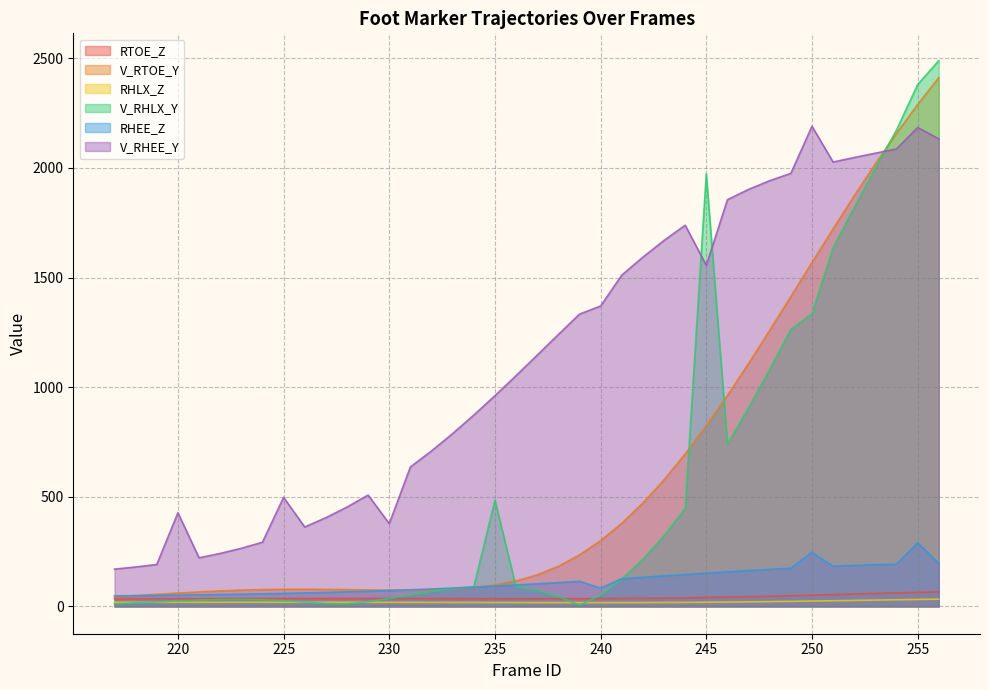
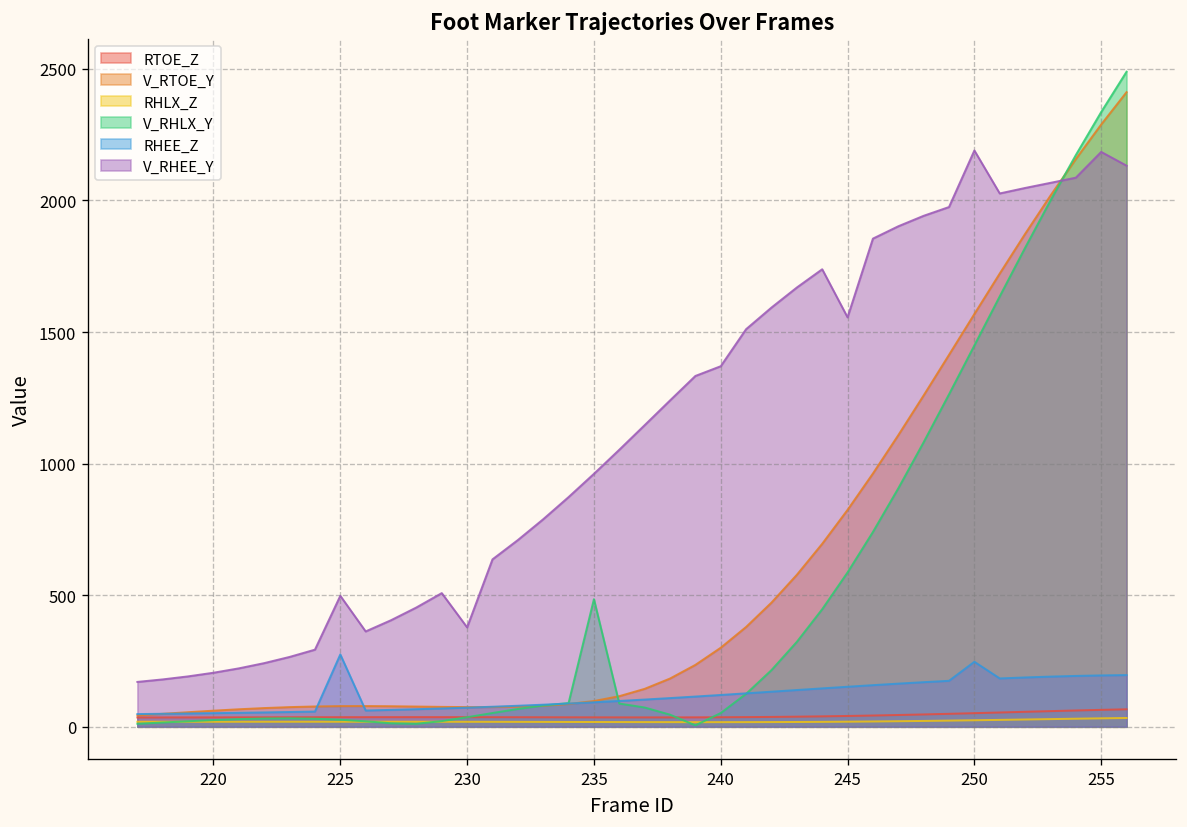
  {
    "V_RHLX_Y": {
      "235": 480,
      "240": 50,
-     "245": 1970,
-     "250": 1340,
-     "255": 2380
+     "245": 590,
+     "250": 1450,
+     "255": 2340
    },
    "RHEE_Z": {
-     "225": 60,
-     "240": 80,
+     "225": 270,
+     "240": 120,
      "245": 150,
      "250": 250,
-     "255": 290
+     "255": 190
    },
    "V_RHEE_Y": {
-     "220": 430,
+     "220": 210,
      "225": 500,
      "230": 380,
      "235": 960,
      "240": 1370,
      "245": 1560,
      "250": 2190,
      "255": 2180
    }
  }
